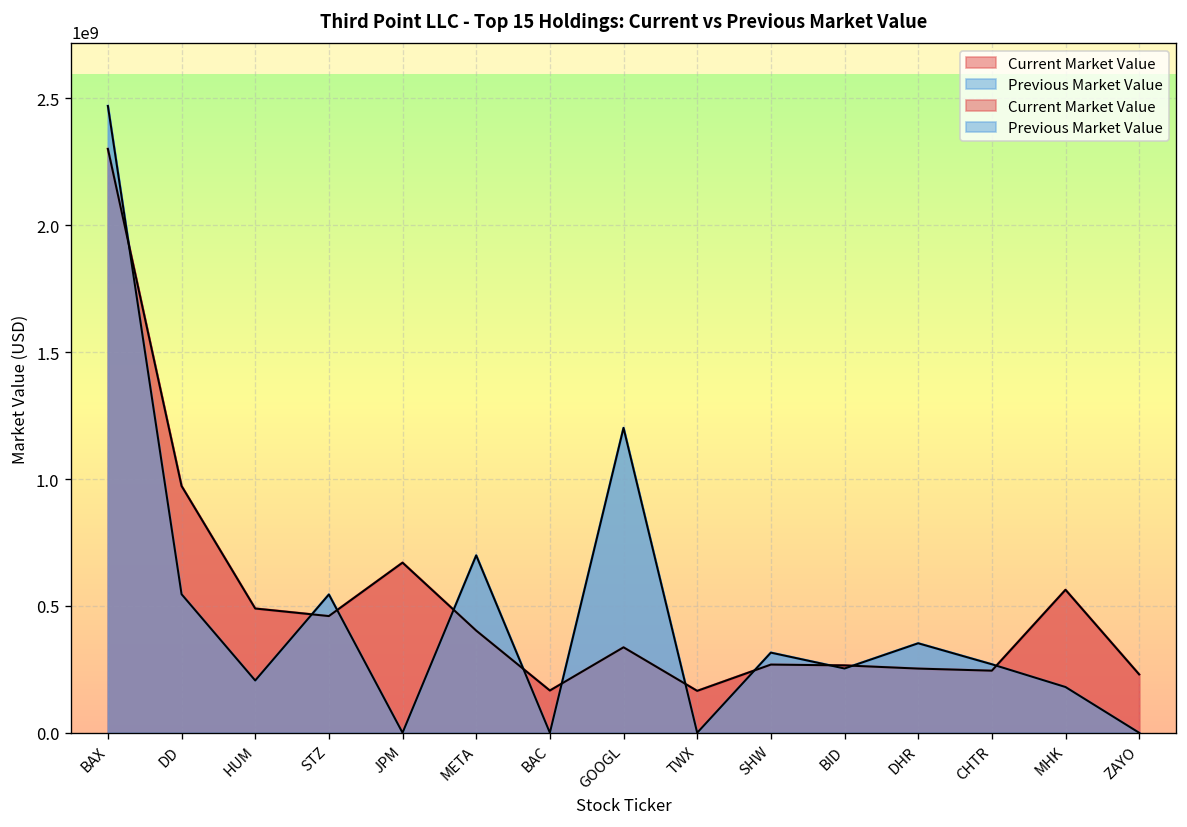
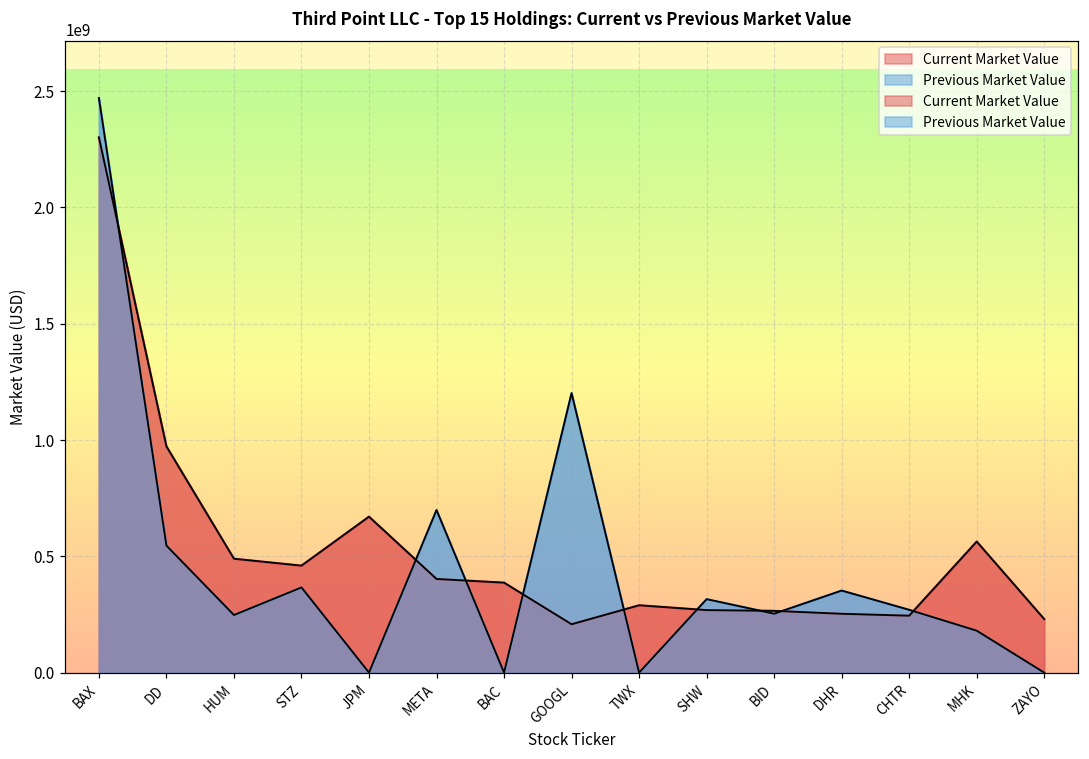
  {
    "Current Market Value": {
      "BAX": 2300000000,
      "DD": 970000000,
      "HUM": 490000000,
      "STZ": 460000000,
      "JPM": 670000000,
      "META": 400000000,
-     "BAC": 170000000,
-     "GOOGL": 340000000,
-     "TWX": 170000000,
+     "BAC": 390000000,
+     "GOOGL": 210000000,
+     "TWX": 290000000,
      "SHW": 270000000,
      "BID": 270000000,
      "DHR": 250000000,
      "CHTR": 240000000,
      "MHK": 560000000,
      "ZAYO": 230000000
    },
    "Previous Market Value": {
      "BAX": 2470000000,
      "DD": 550000000,
-     "HUM": 210000000,
-     "STZ": 550000000,
+     "HUM": 250000000,
+     "STZ": 370000000,
      "JPM": 0,
      "META": 700000000,
      "BAC": 0,
      "GOOGL": 1200000000,
      "TWX": 0,
      "SHW": 320000000,
      "BID": 250000000,
      "DHR": 350000000,
      "CHTR": 270000000,
      "MHK": 180000000,
      "ZAYO": 0
    }
  }
